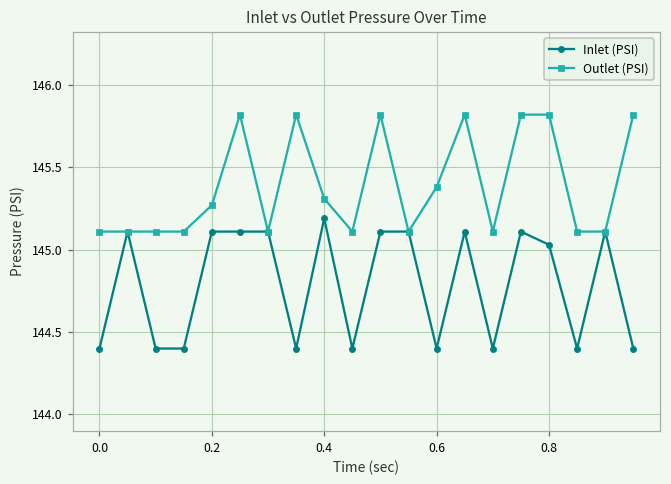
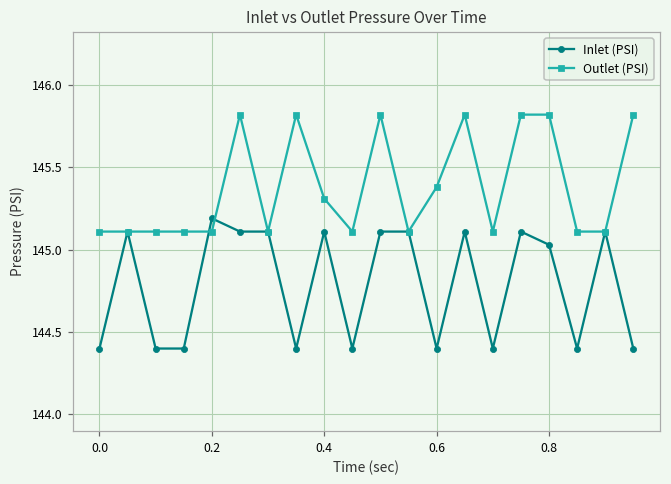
  {
    "Inlet (PSI)": {
      "0.0": 144.40,
-     "0.2": 145.11,
-     "0.4": 145.19,
+     "0.2": 145.19,
+     "0.4": 145.11,
      "0.6": 144.40,
      "0.8": 145.03
    },
    "Outlet (PSI)": {
      "0.0": 145.11,
-     "0.2": 145.27,
+     "0.2": 145.11,
      "0.4": 145.31,
      "0.6": 145.38,
      "0.8": 145.82
    }
  }
